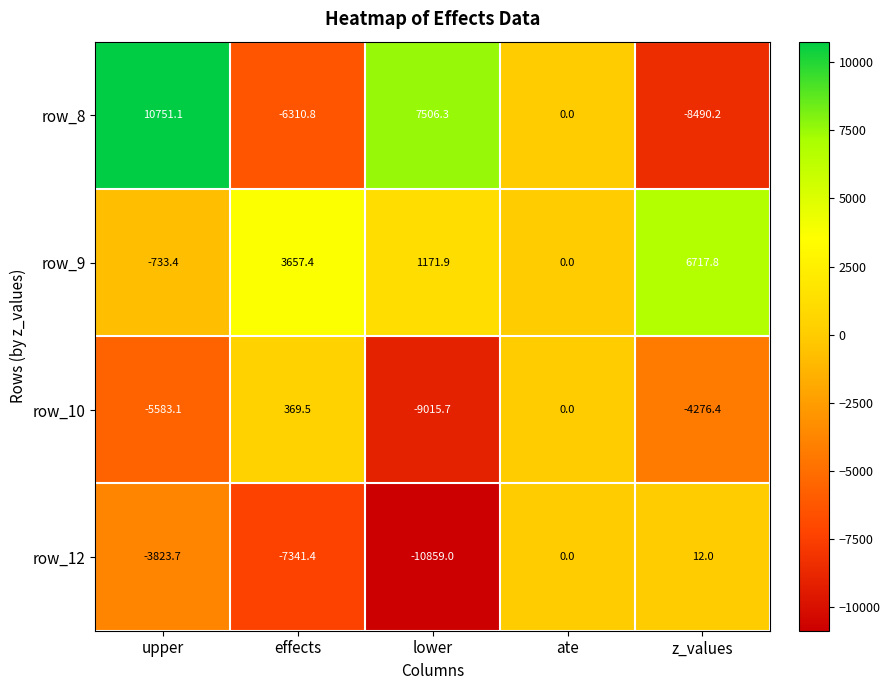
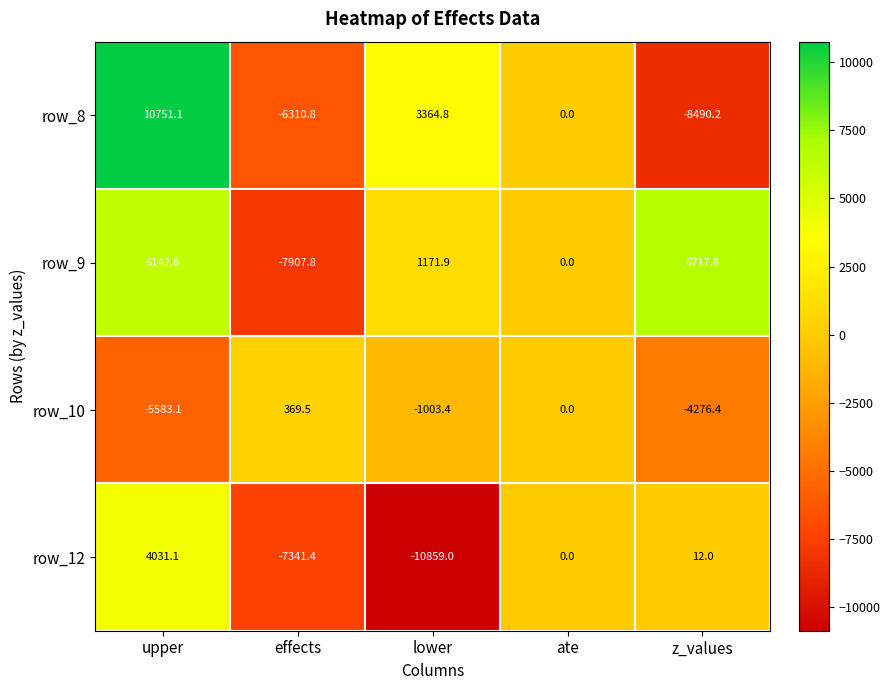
  {
    "row_8": {
      "upper": 10751.1,
      "effects": -6310.8,
-     "lower": 7506.3,
+     "lower": 3364.8,
      "ate": 0.0,
      "z_values": -8490.2
    },
    "row_9": {
-     "upper": -733.4,
-     "effects": 3657.4,
+     "upper": 6142.8,
+     "effects": -7907.8,
      "lower": 1171.9,
      "ate": 0.0,
      "z_values": 6717.8
    },
    "row_10": {
      "upper": -5583.1,
      "effects": 369.5,
-     "lower": -9015.7,
+     "lower": -1003.4,
      "ate": 0.0,
      "z_values": -4276.4
    },
    "row_12": {
-     "upper": -3823.7,
+     "upper": 4031.1,
      "effects": -7341.4,
      "lower": -10859.0,
      "ate": 0.0,
      "z_values": 12.0
    }
  }
